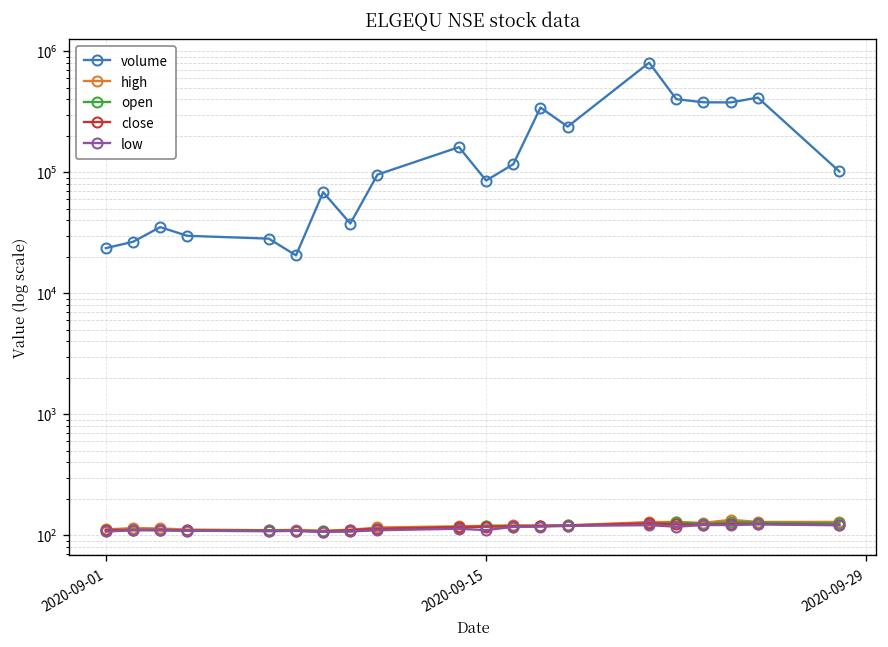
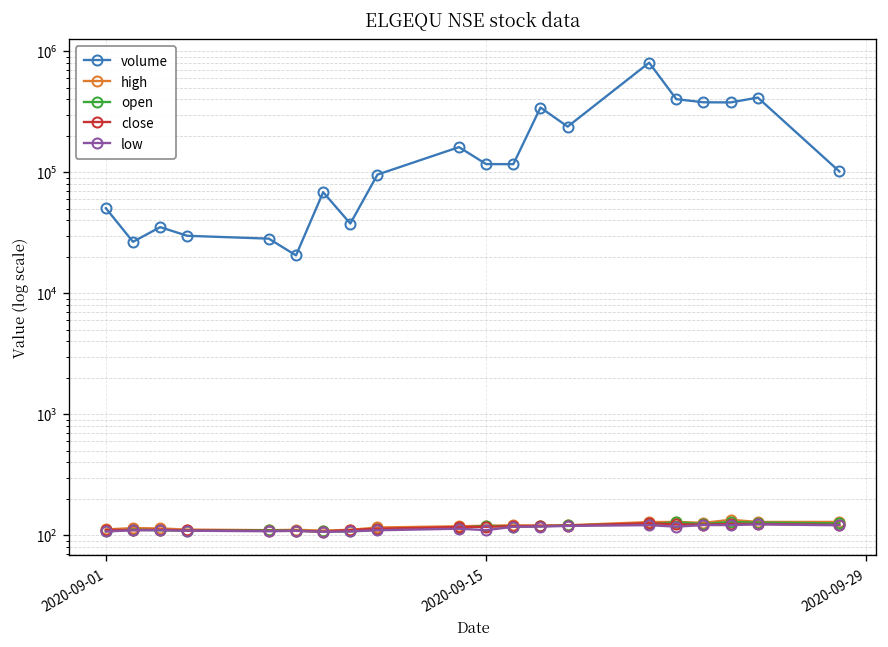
  {
    "volume": {
-     "2020-09-01": 24000,
-     "2020-09-15": 90000
+     "2020-09-01": 50000,
+     "2020-09-15": 120000
    },
    "low": {
      "2020-09-15": 110
    }
  }
